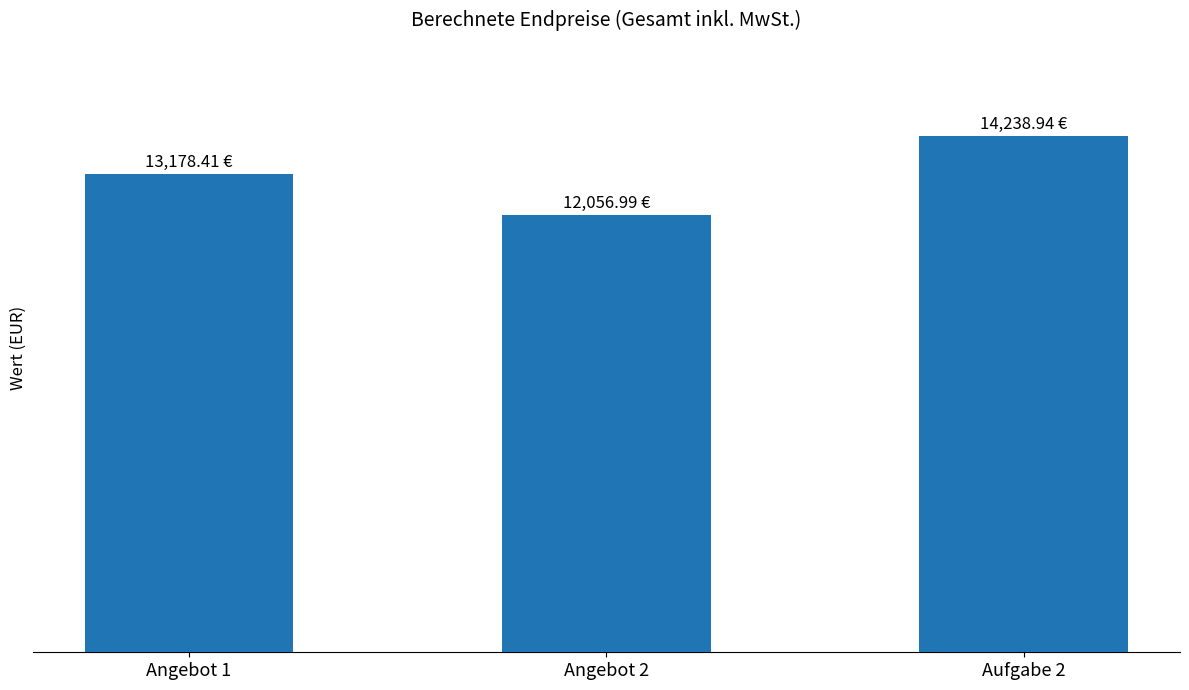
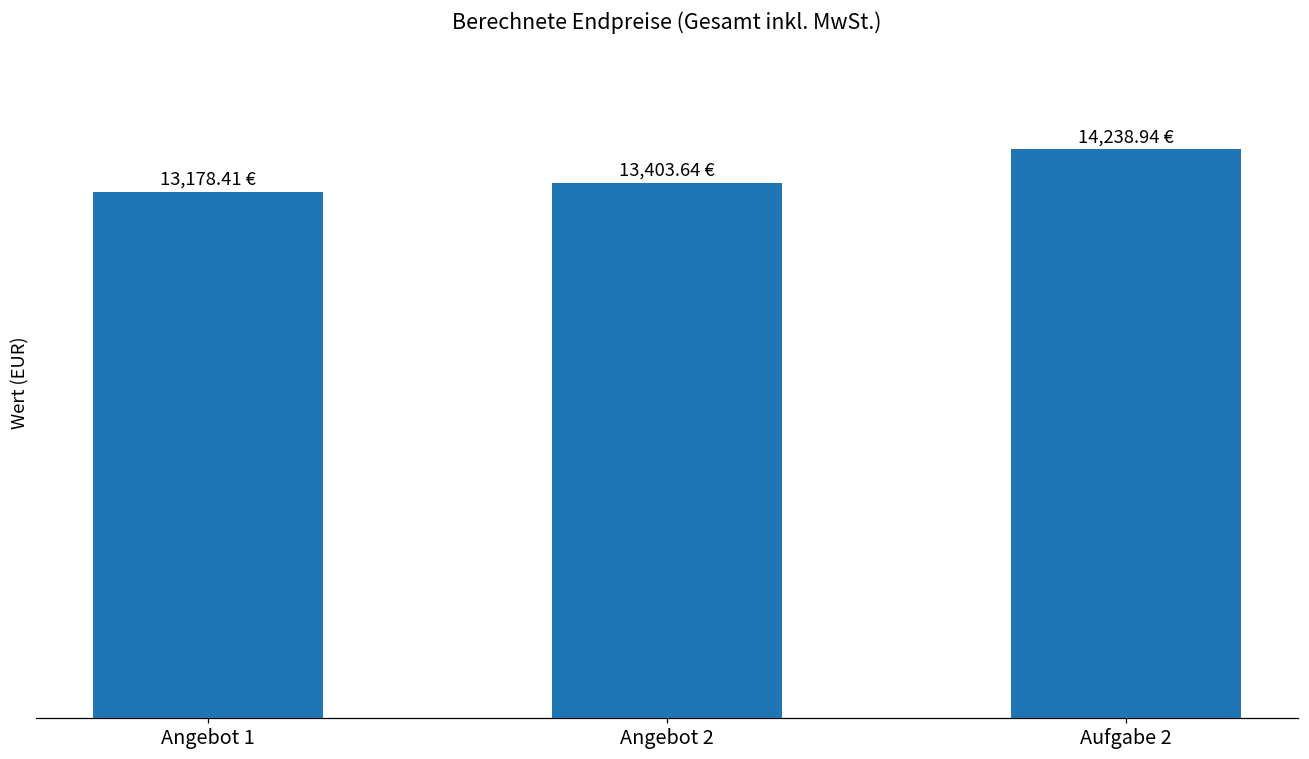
  {
    "Angebot 1": "13,178.41",
-   "Angebot 2": "12,056.99",
+   "Angebot 2": "13,403.64",
    "Aufgabe 2": "14,238.94"
  }
